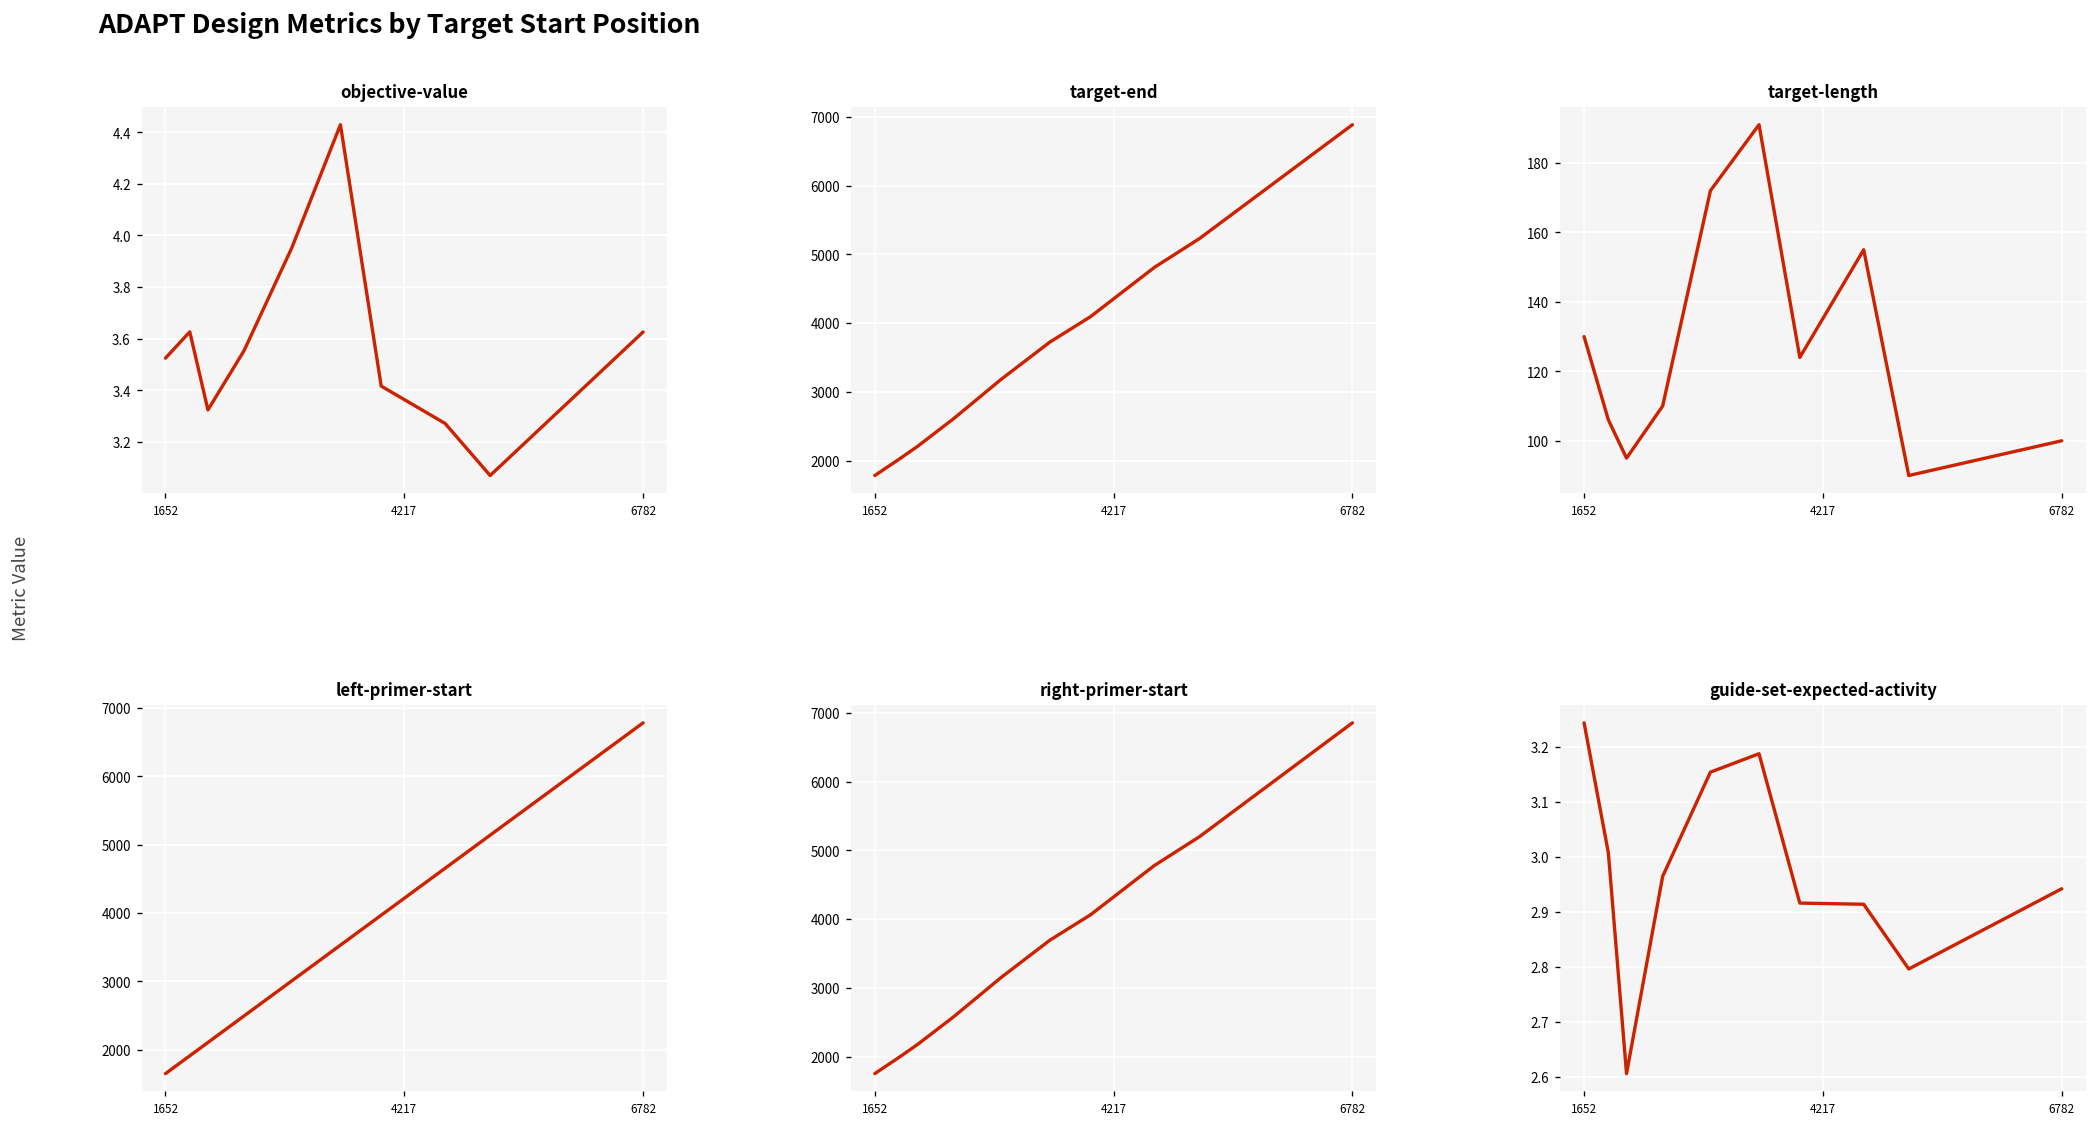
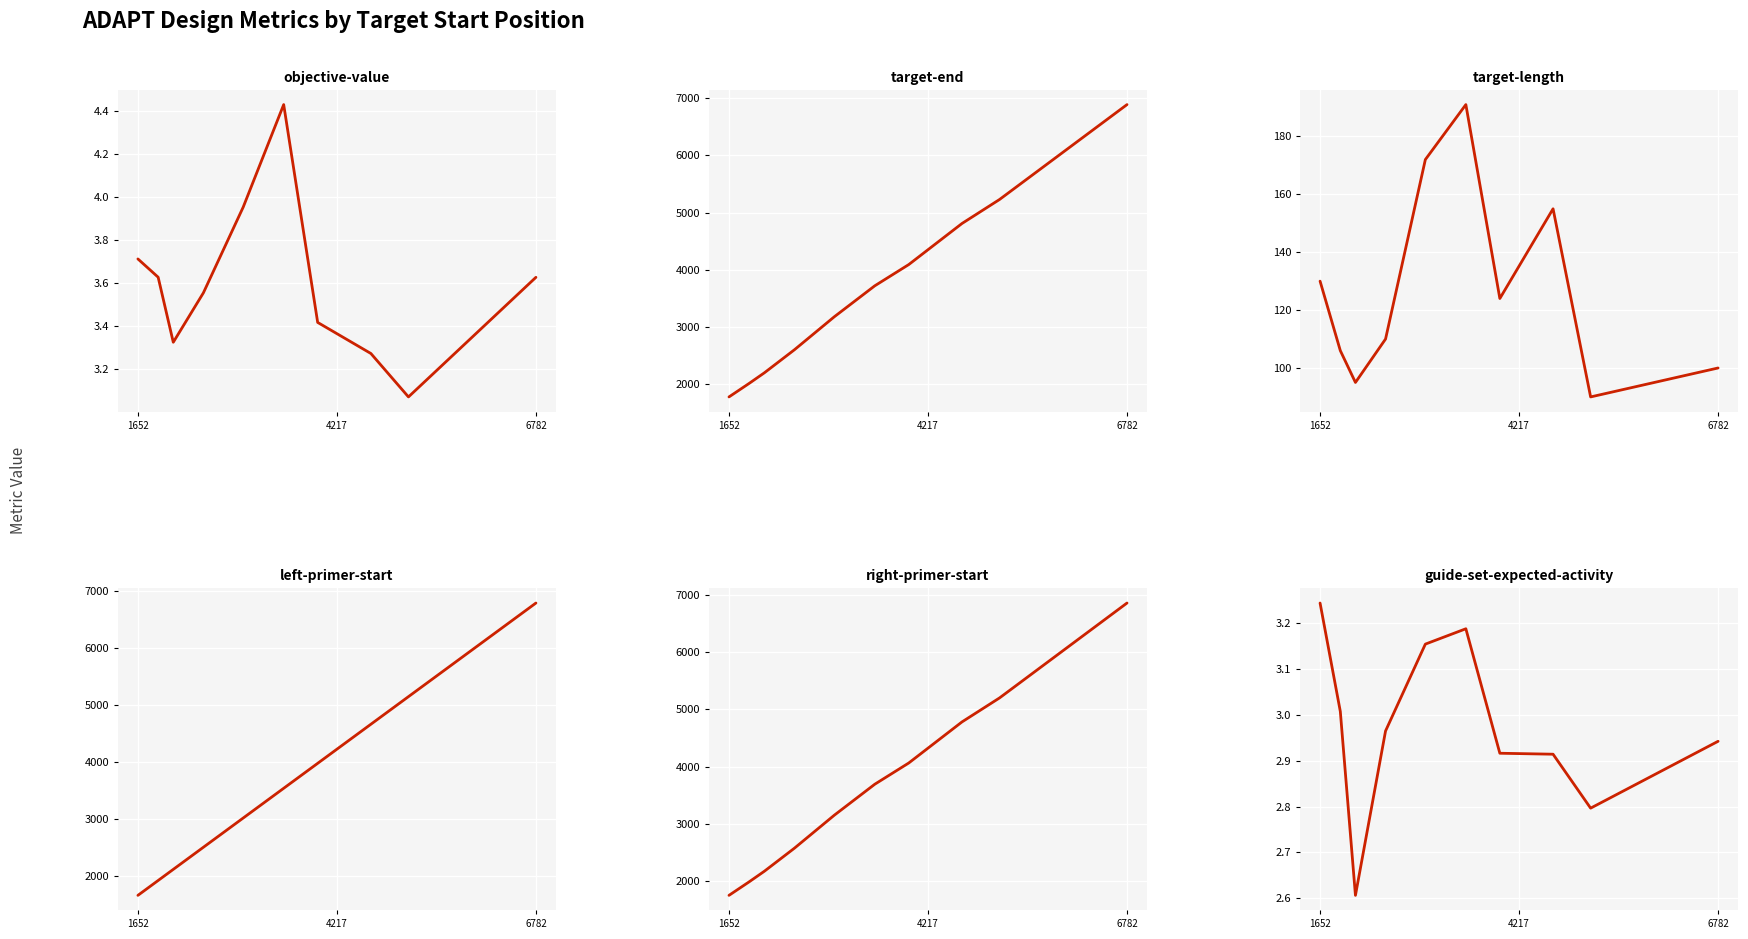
  {
    "objective-value": {
-     "1652": 3.52,
+     "1652": 3.71,
      "6782": 3.63
    },
    "target-end": {
      "1652": 1800,
      "6782": 6900
    },
    "target-length": {
      "1652": 130,
      "6782": 100
    },
    "left-primer-start": {
      "1652": 1700,
      "6782": 6800
    },
    "right-primer-start": {
      "1652": 1800,
      "6782": 6900
    },
    "guide-set-expected-activity": {
      "1652": 3.24,
      "6782": 2.94
    }
  }
